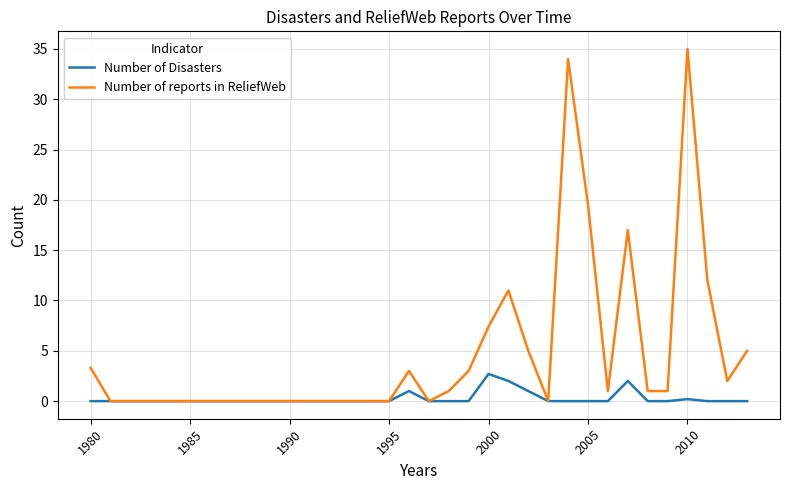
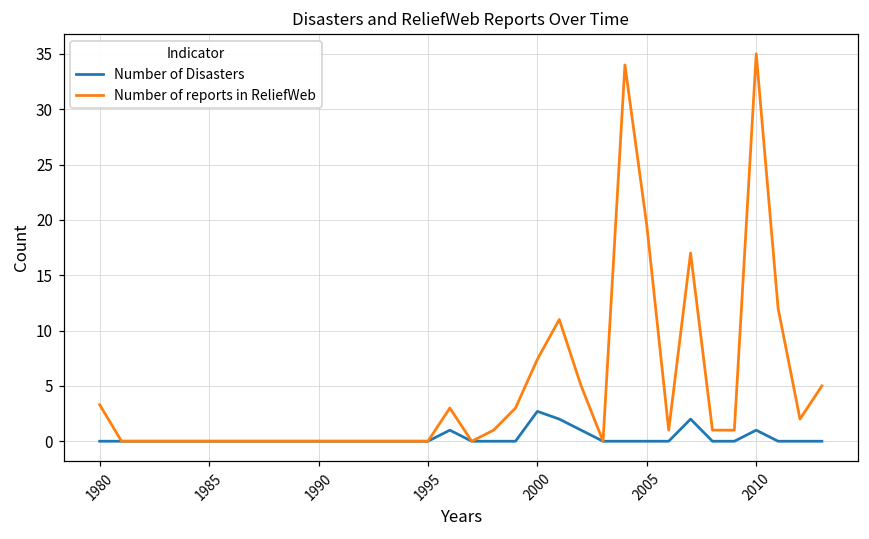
  {
    "Number of Disasters": {
      "1980": 0.0,
      "2000": 2.7,
      "2005": 0.0,
-     "2010": 0.2
+     "2010": 1.0
    },
    "Number of reports in ReliefWeb": {
      "1980": 3.3,
      "2000": 7.4,
      "2005": 19.5,
      "2010": 35.0
    }
  }
